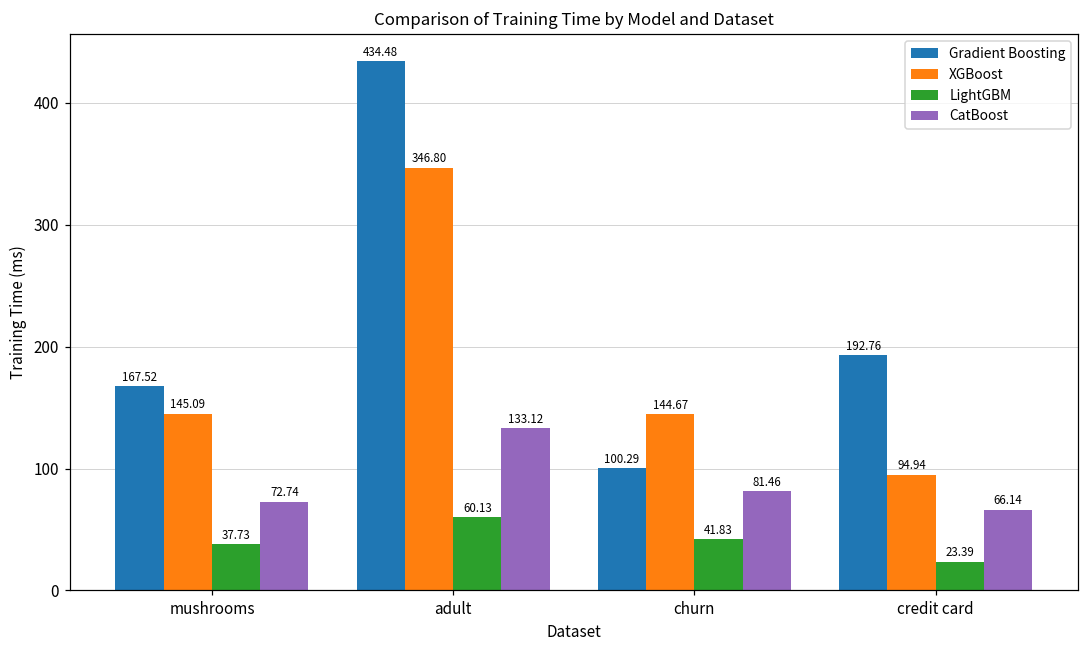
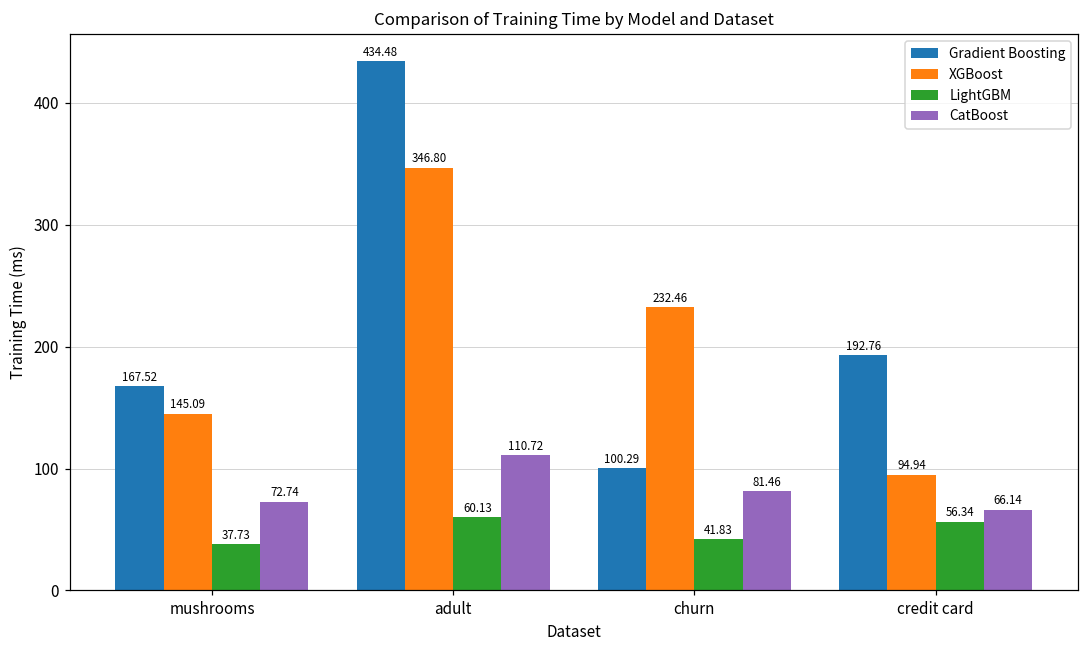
  {
    "Gradient Boosting": {
      "mushrooms": 167.52,
      "adult": 434.48,
      "churn": 100.29,
      "credit card": 192.76
    },
    "XGBoost": {
      "mushrooms": 145.09,
      "adult": 346.80,
-     "churn": 144.67,
+     "churn": 232.46,
      "credit card": 94.94
    },
    "LightGBM": {
      "mushrooms": 37.73,
      "adult": 60.13,
      "churn": 41.83,
-     "credit card": 23.39
+     "credit card": 56.34
    },
    "CatBoost": {
      "mushrooms": 72.74,
-     "adult": 133.12,
+     "adult": 110.72,
      "churn": 81.46,
      "credit card": 66.14
    }
  }
